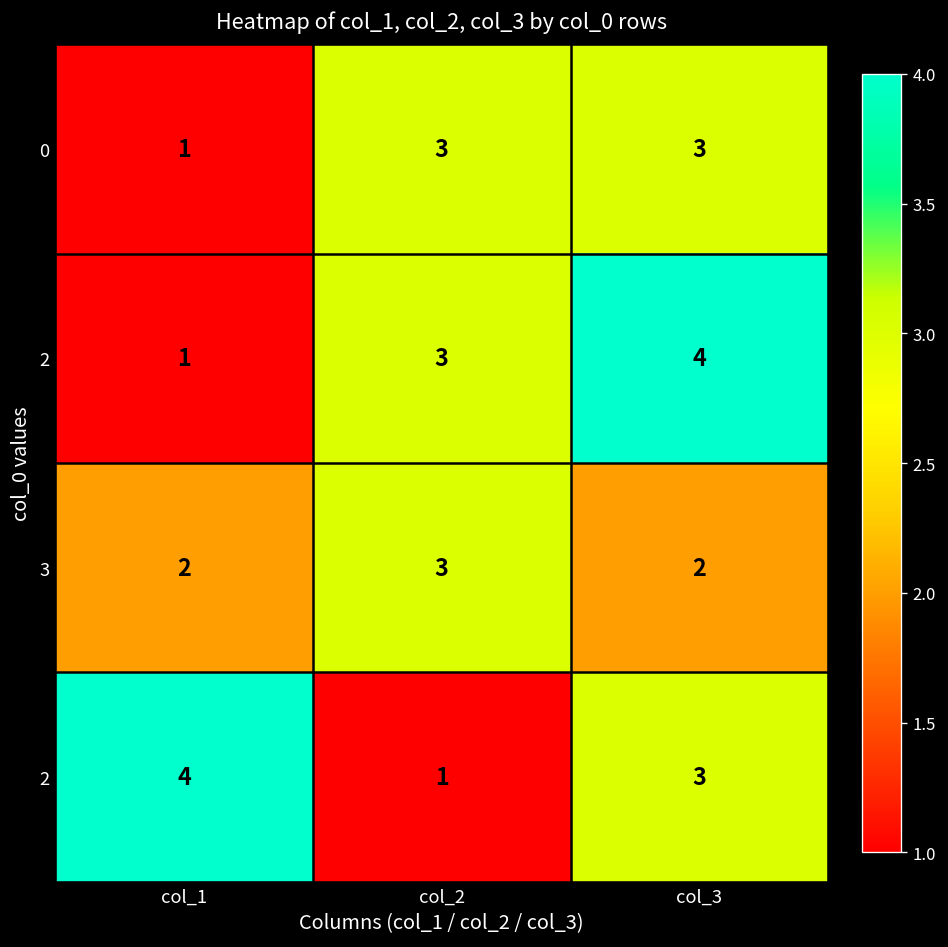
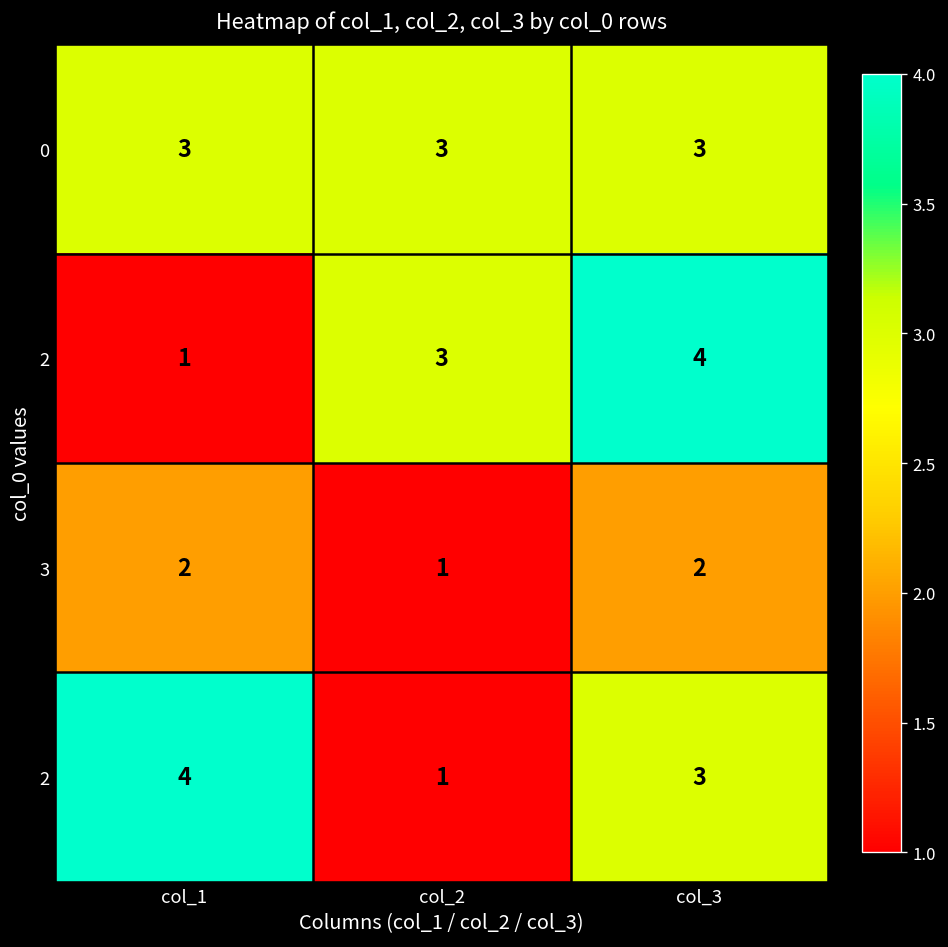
  {
    "0": {
-     "col_1": 1,
+     "col_1": 3,
      "col_2": 3,
      "col_3": 3
    },
    "3": {
      "col_1": 2,
-     "col_2": 3,
+     "col_2": 1,
      "col_3": 2
    }
  }
